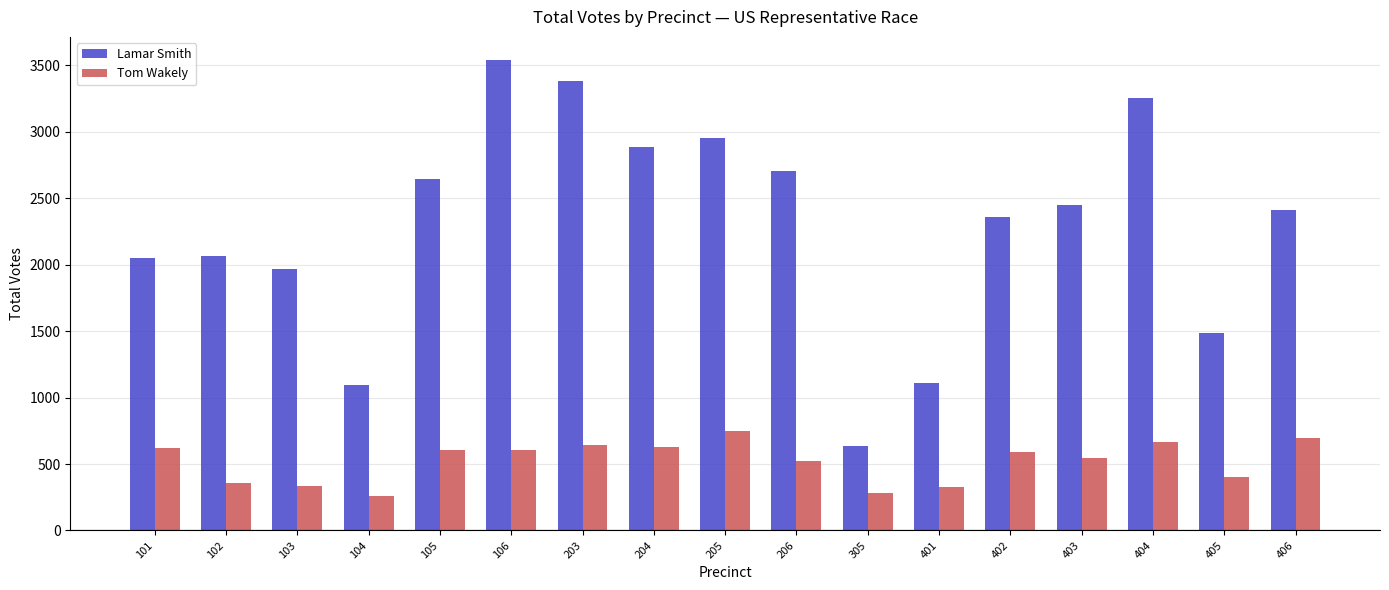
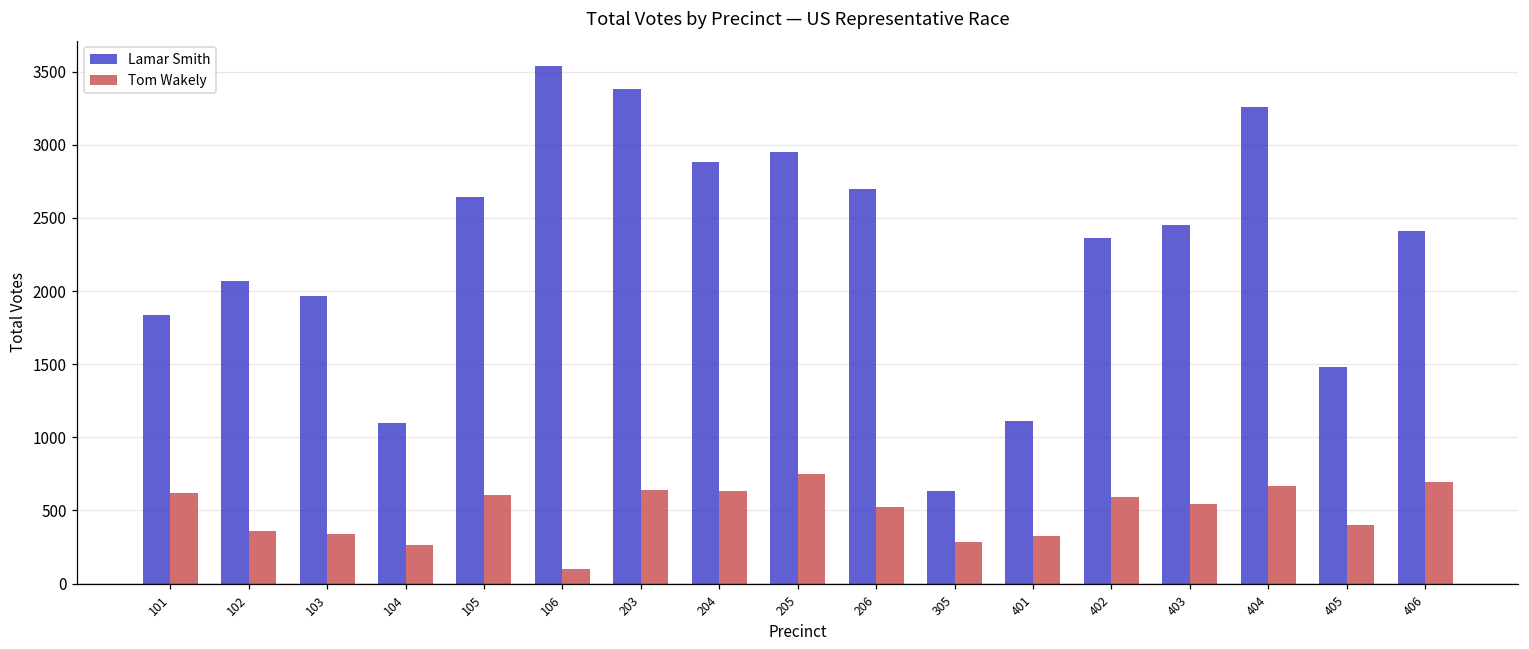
  {
    "Lamar Smith": {
-     "101": 2050,
+     "101": 1840,
      "102": 2070,
      "103": 1970,
      "104": 1100,
      "105": 2640,
      "106": 3540,
      "203": 3380,
      "204": 2880,
      "205": 2950,
      "206": 2700,
      "305": 630,
      "401": 1110,
      "402": 2360,
      "403": 2450,
      "404": 3260,
      "405": 1480,
      "406": 2410
    },
    "Tom Wakely": {
      "101": 620,
      "102": 360,
      "103": 340,
      "104": 260,
      "105": 600,
-     "106": 610,
+     "106": 100,
      "203": 640,
      "204": 630,
      "205": 750,
      "206": 520,
      "305": 280,
      "401": 330,
      "402": 590,
      "403": 550,
      "404": 670,
      "405": 400,
      "406": 700
    }
  }
